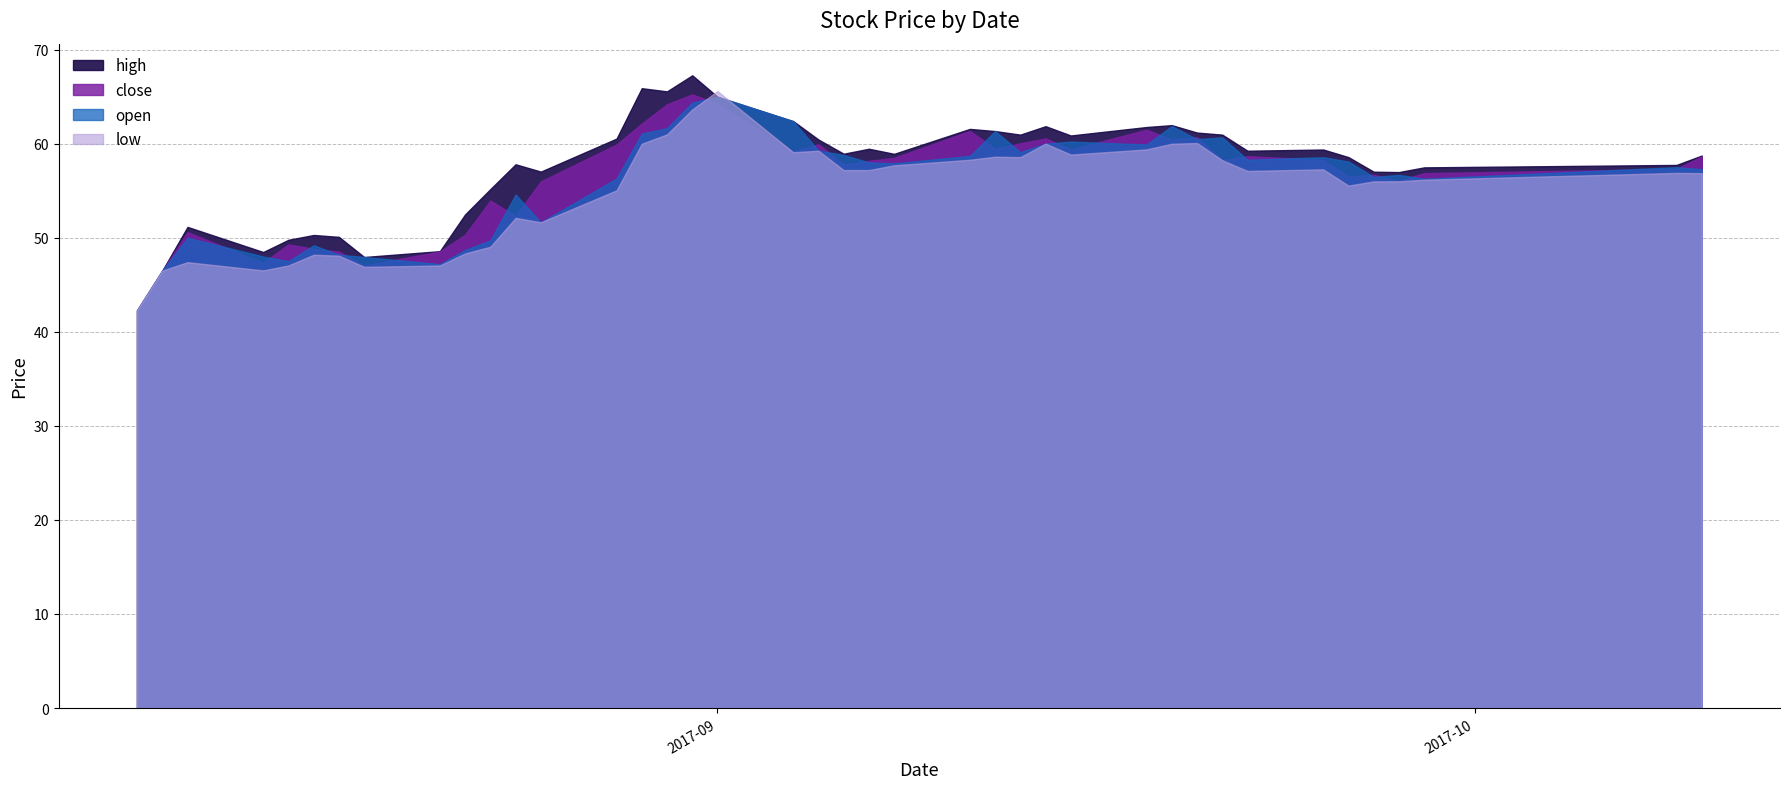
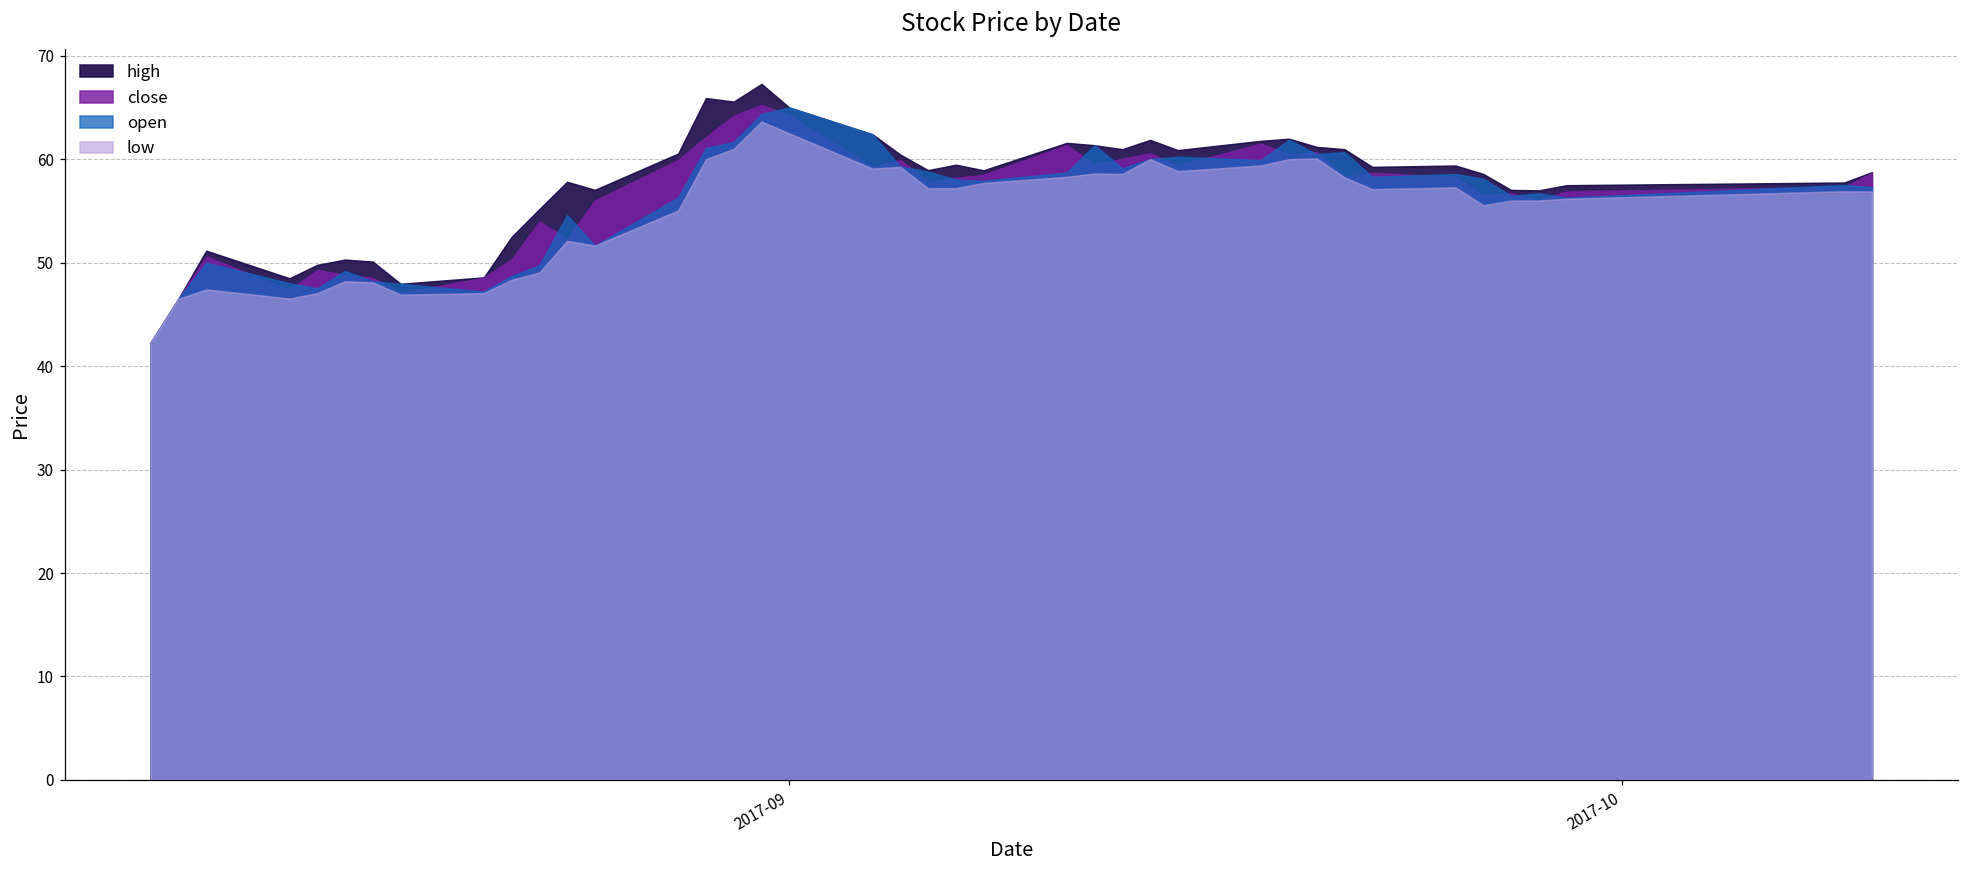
  {
    "close": {
      "2017-09": 64
    },
    "low": {
-     "2017-09": 66
+     "2017-09": 63
    }
  }
